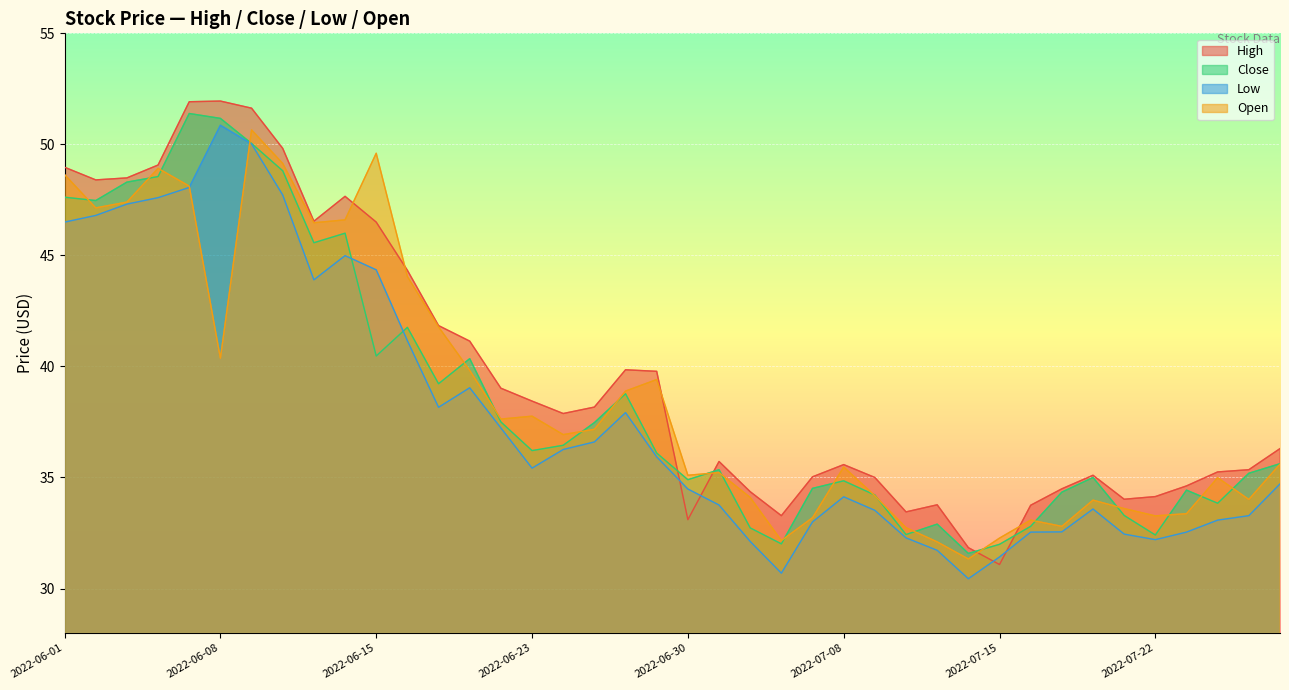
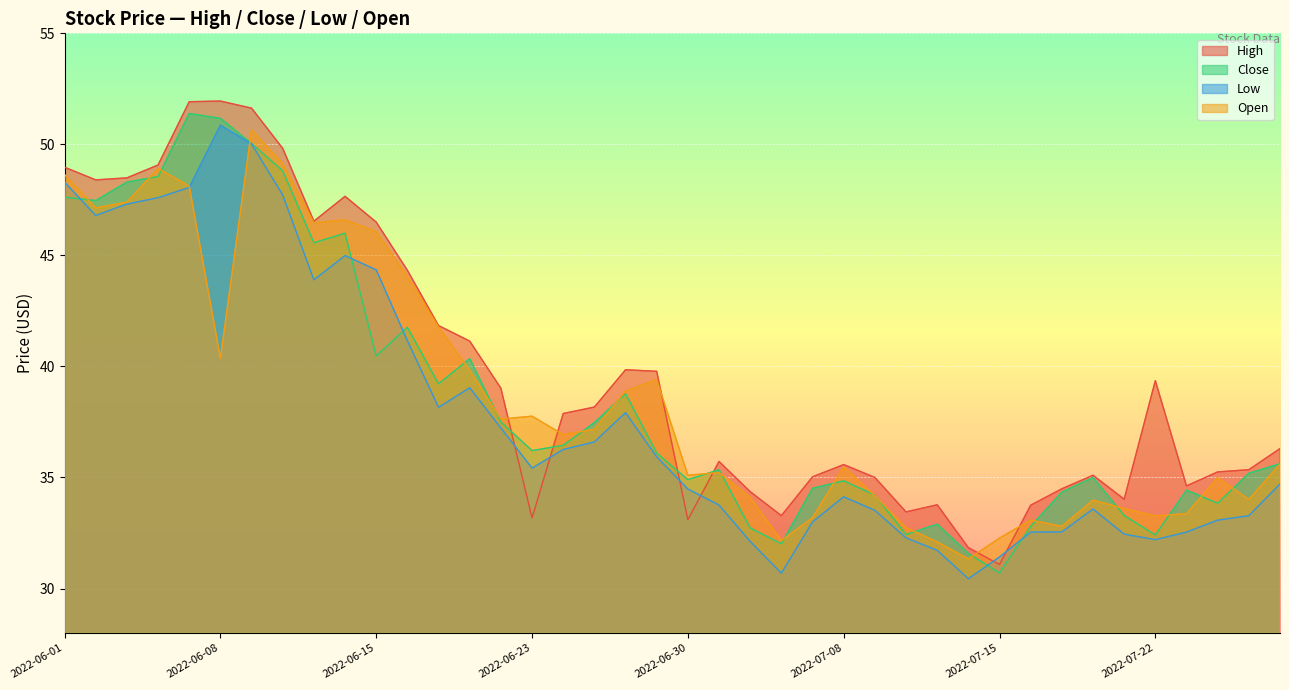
  {
    "High": {
      "2022-06-01": 49.0,
      "2022-06-08": 52.0,
      "2022-06-15": 46.5,
-     "2022-06-23": 38.4,
+     "2022-06-23": 33.2,
      "2022-06-30": 33.1,
      "2022-07-15": 31.1,
-     "2022-07-22": 34.1
+     "2022-07-22": 39.4
    },
    "Close": {
      "2022-06-01": 47.6,
      "2022-06-08": 51.2,
      "2022-06-15": 40.5,
      "2022-06-23": 36.2,
      "2022-06-30": 34.9,
      "2022-07-08": 34.9,
-     "2022-07-15": 32.0,
+     "2022-07-15": 30.7,
      "2022-07-22": 32.4
    },
    "Low": {
-     "2022-06-01": 46.5,
+     "2022-06-01": 48.3,
      "2022-06-08": 50.9,
      "2022-06-15": 44.4,
      "2022-06-23": 35.4,
      "2022-06-30": 34.5,
      "2022-07-08": 34.1,
      "2022-07-15": 31.4,
      "2022-07-22": 32.2
    },
    "Open": {
      "2022-06-01": 48.6,
      "2022-06-08": 40.4,
-     "2022-06-15": 49.6,
+     "2022-06-15": 46.1,
      "2022-06-23": 37.8,
      "2022-06-30": 35.1,
      "2022-07-15": 32.3,
      "2022-07-22": 33.3
    }
  }
